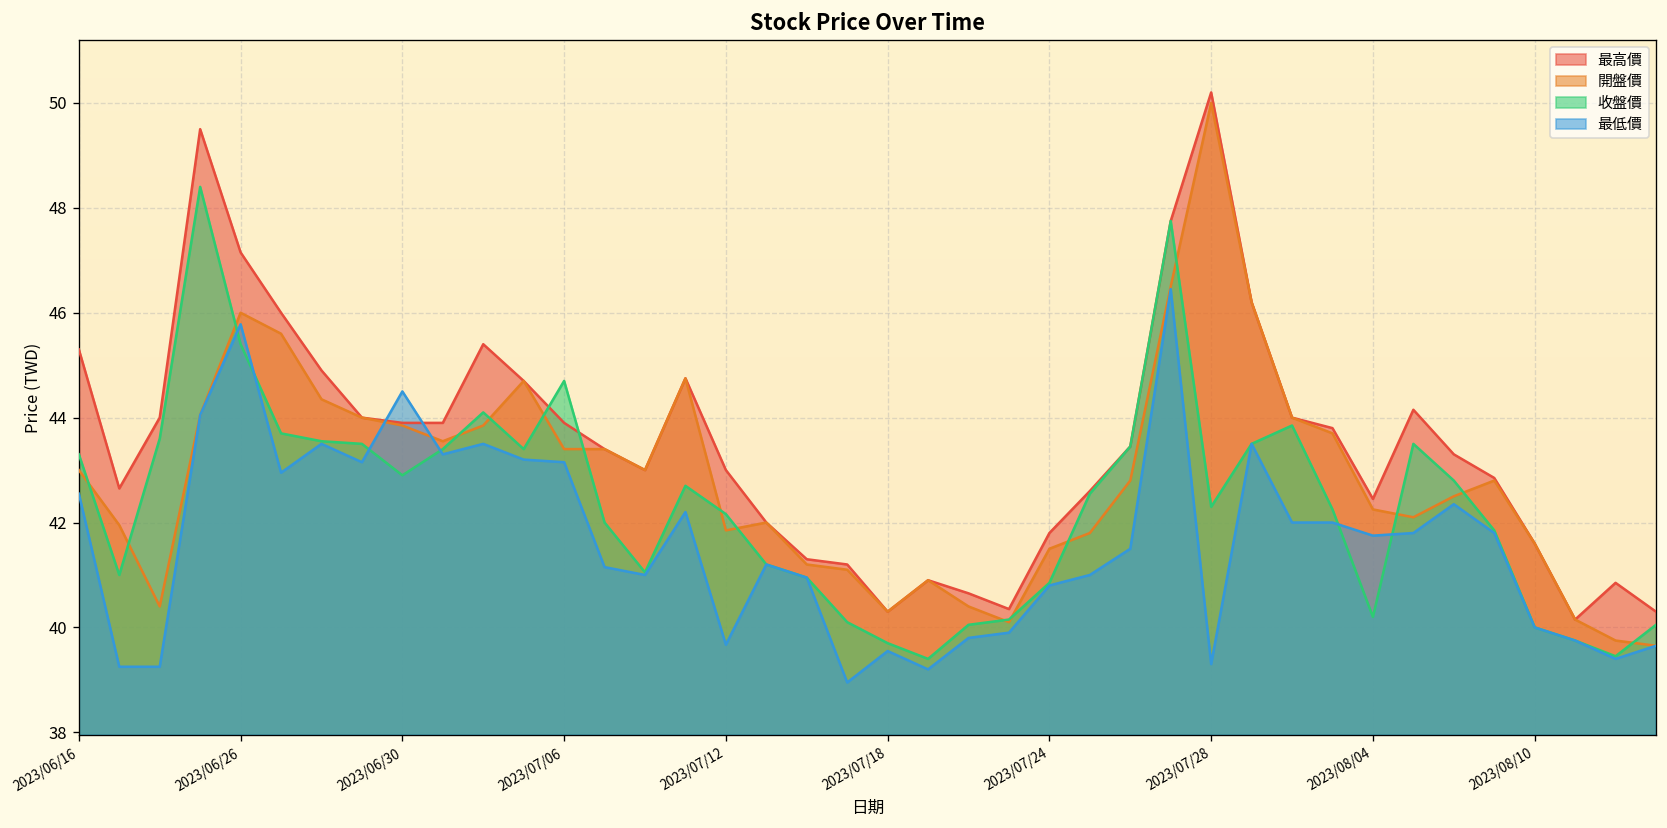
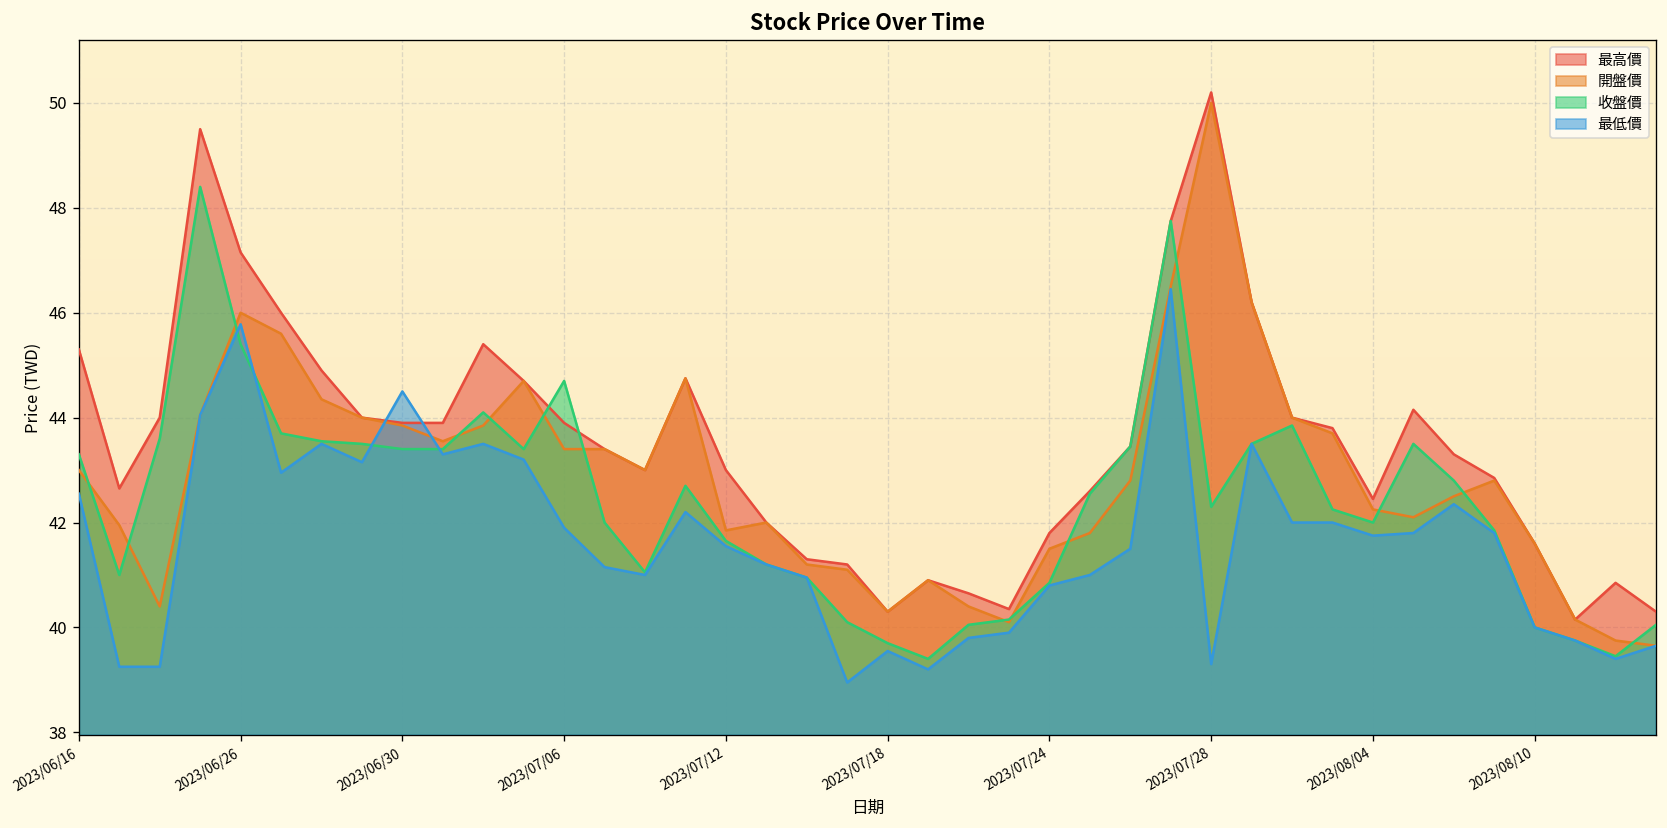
  {
    "收盤價": {
      "2023/06/16": 43.3,
      "2023/06/26": 45.4,
-     "2023/06/30": 42.9,
+     "2023/06/30": 43.4,
      "2023/07/06": 44.7,
-     "2023/07/12": 42.2,
+     "2023/07/12": 41.7,
      "2023/07/18": 39.7,
      "2023/07/28": 42.3,
-     "2023/08/04": 40.2
+     "2023/08/04": 42.0
    },
    "最低價": {
      "2023/06/16": 42.6,
      "2023/06/26": 45.8,
      "2023/06/30": 44.5,
-     "2023/07/06": 43.2,
-     "2023/07/12": 39.7,
+     "2023/07/06": 41.9,
+     "2023/07/12": 41.6,
      "2023/07/18": 39.6,
      "2023/07/28": 39.3,
      "2023/08/04": 41.8
    }
  }
